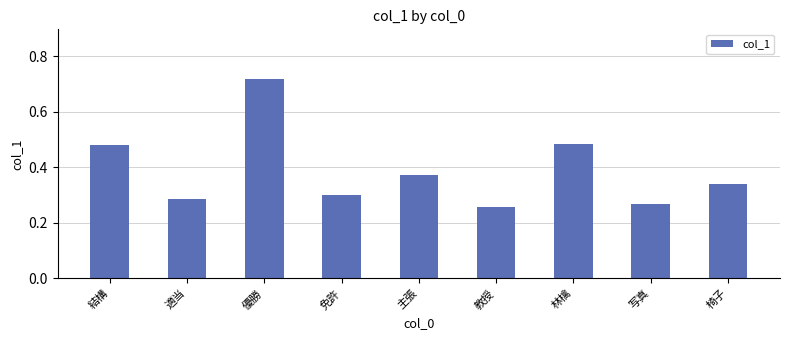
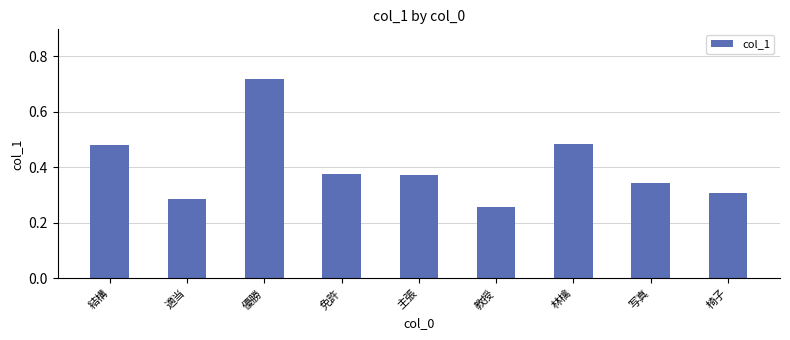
  {
    "結構": 0.48,
    "適当": 0.28,
    "優勝": 0.72,
-   "免許": 0.30,
+   "免許": 0.37,
    "主張": 0.37,
    "教授": 0.26,
    "林檎": 0.49,
-   "写真": 0.27,
-   "椅子": 0.34
+   "写真": 0.34,
+   "椅子": 0.31
  }
